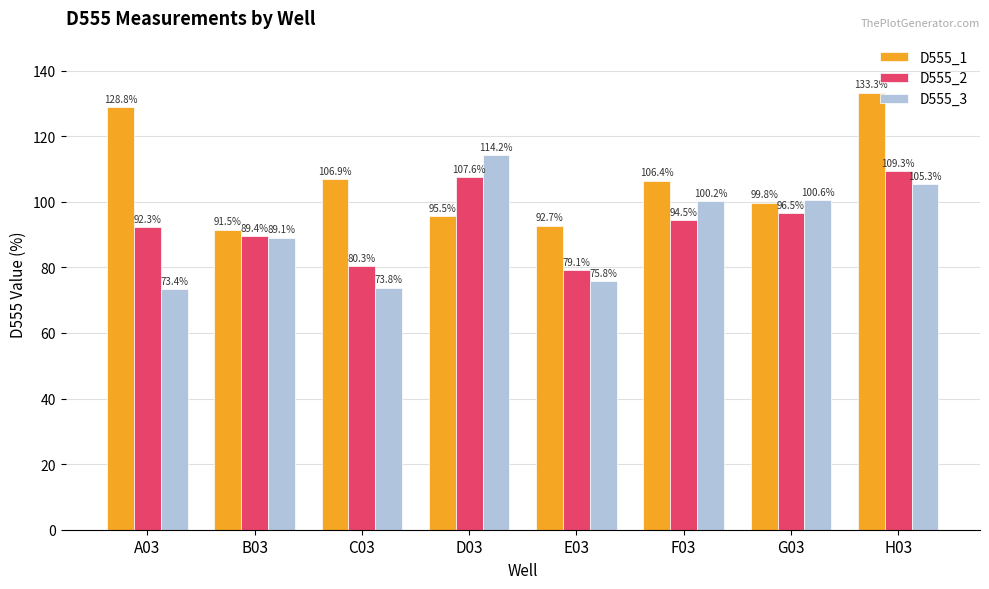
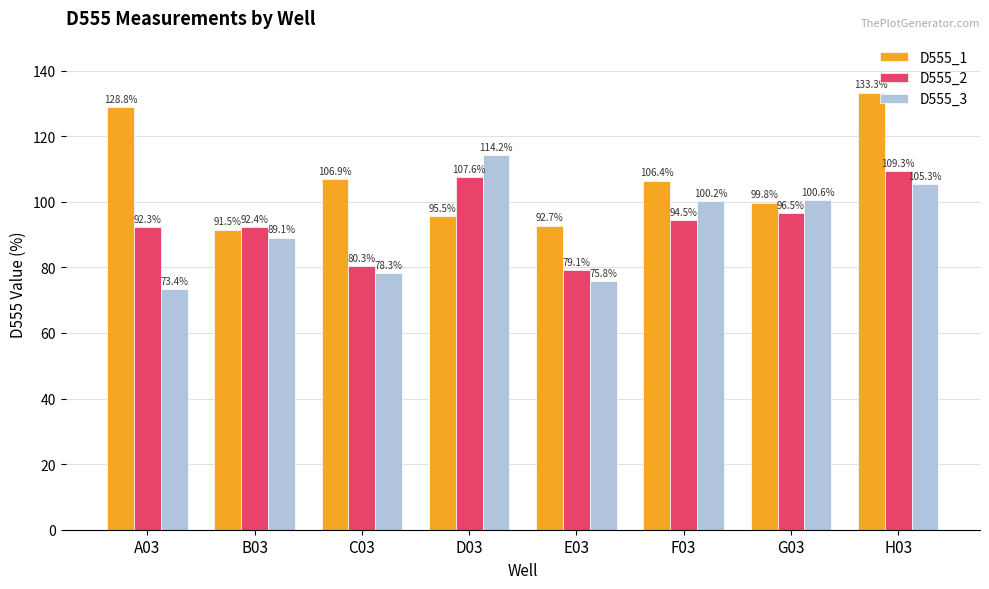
  {
    "D555_1": {
      "A03": "128.8%",
      "B03": "91.5%",
      "C03": "106.9%",
      "D03": "95.5%",
      "E03": "92.7%",
      "F03": "106.4%",
      "G03": "99.8%",
      "H03": "133.3%"
    },
    "D555_2": {
      "A03": "92.3%",
-     "B03": "89.4%",
+     "B03": "92.4%",
      "C03": "80.3%",
      "D03": "107.6%",
      "E03": "79.1%",
      "F03": "94.5%",
      "G03": "96.5%",
      "H03": "109.3%"
    },
    "D555_3": {
      "A03": "73.4%",
      "B03": "89.1%",
-     "C03": "73.8%",
+     "C03": "78.3%",
      "D03": "114.2%",
      "E03": "75.8%",
      "F03": "100.2%",
      "G03": "100.6%",
      "H03": "105.3%"
    }
  }
